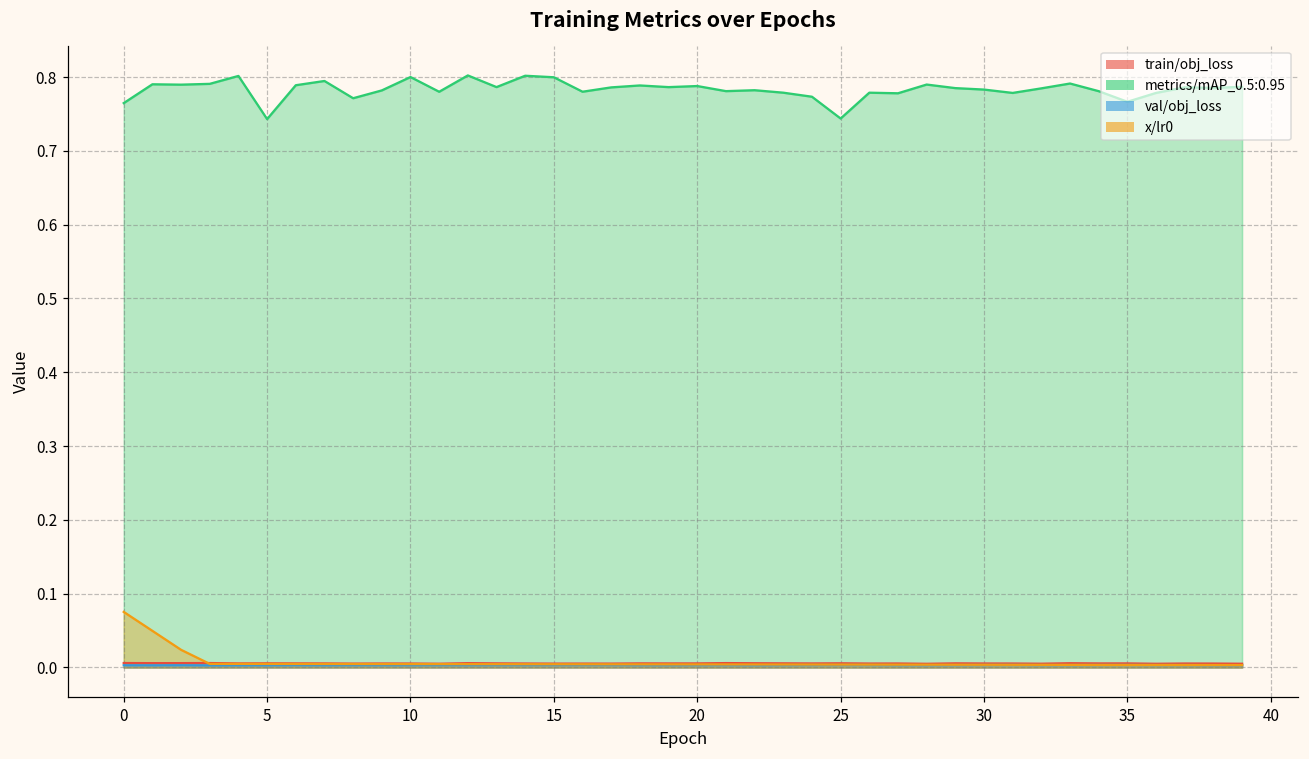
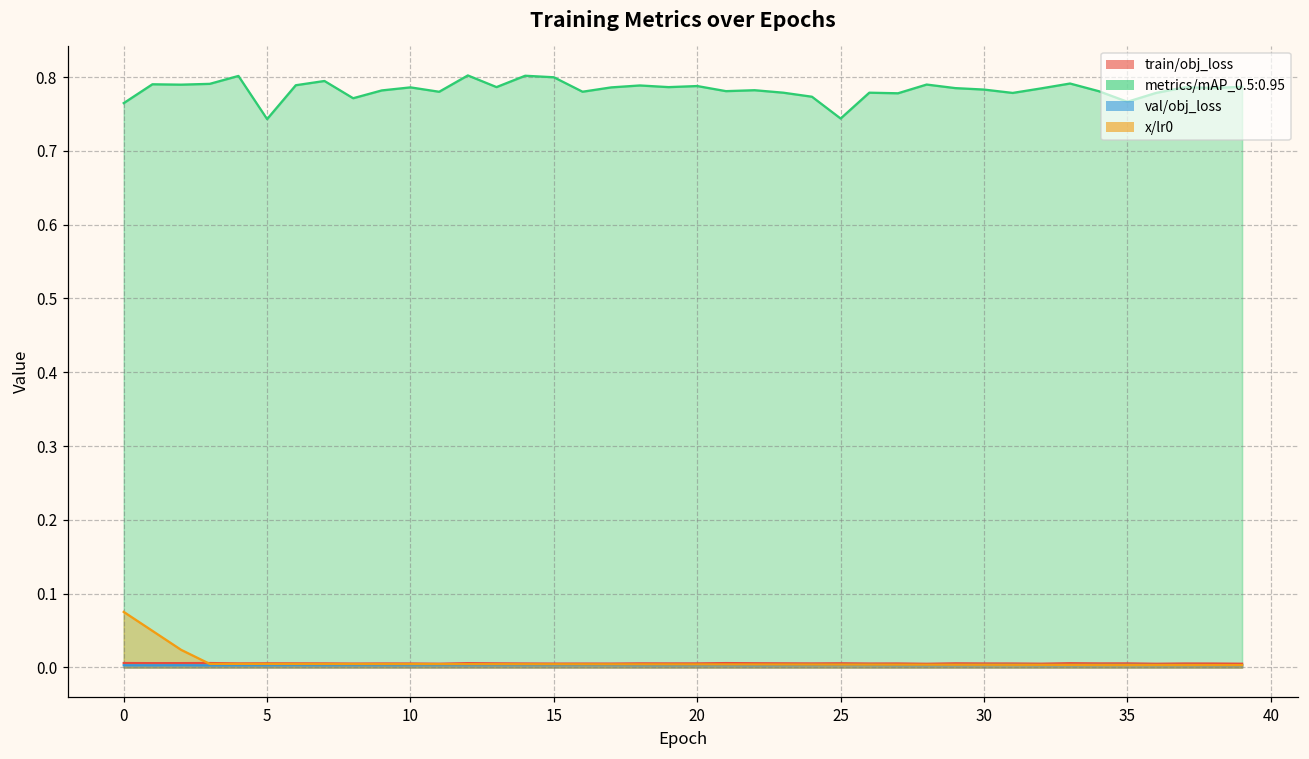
  {
    "metrics/mAP_0.5:0.95": {
      "0": 0.76,
      "5": 0.74,
-     "10": 0.80,
+     "10": 0.79,
      "15": 0.80,
      "20": 0.79,
      "25": 0.74,
      "30": 0.78
    }
  }
